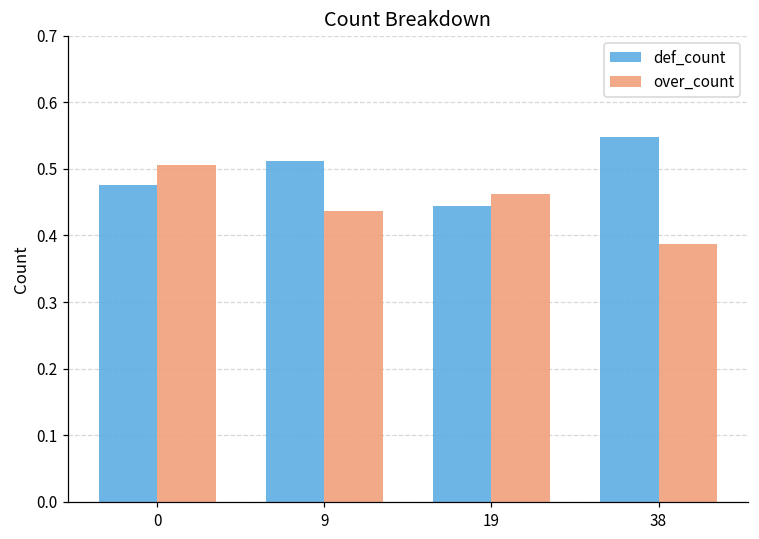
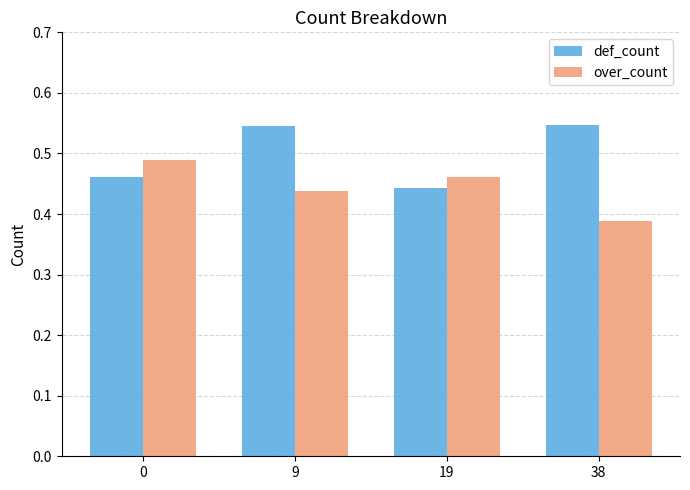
  {
    "def_count": {
-     "0": 0.48,
-     "9": 0.51,
+     "0": 0.46,
+     "9": 0.55,
      "19": 0.44,
      "38": 0.55
    },
    "over_count": {
-     "0": 0.51,
+     "0": 0.49,
      "9": 0.44,
      "19": 0.46,
      "38": 0.39
    }
  }
